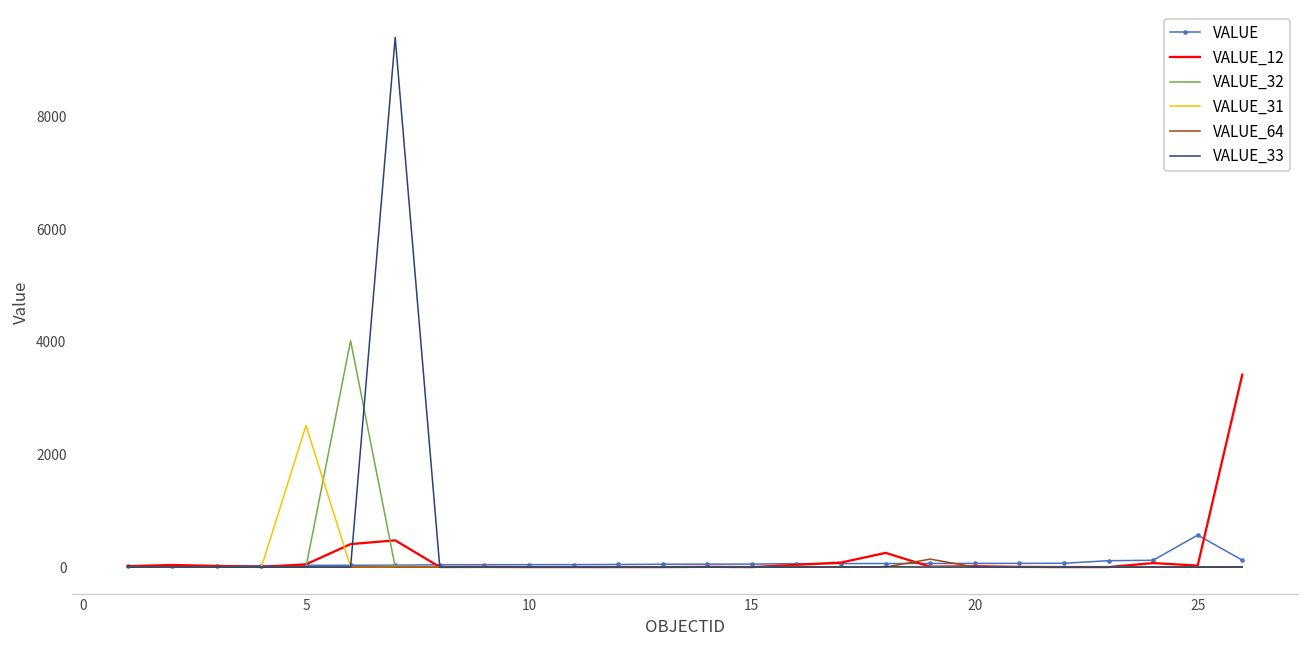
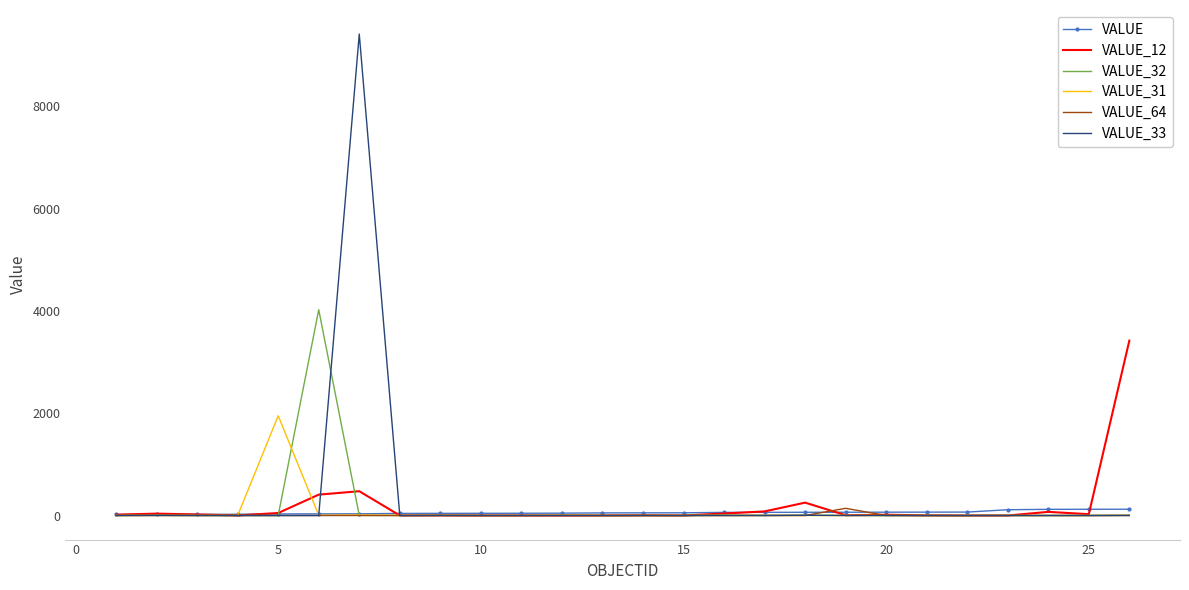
  {
    "VALUE": {
      "15": 100,
-     "25": 600
+     "25": 100
    },
    "VALUE_31": {
-     "5": 2500
+     "5": 2000
    }
  }
